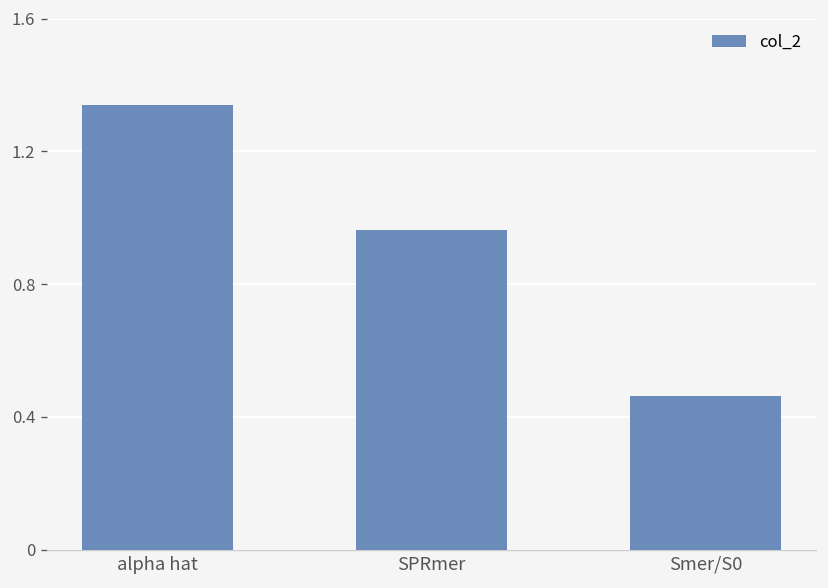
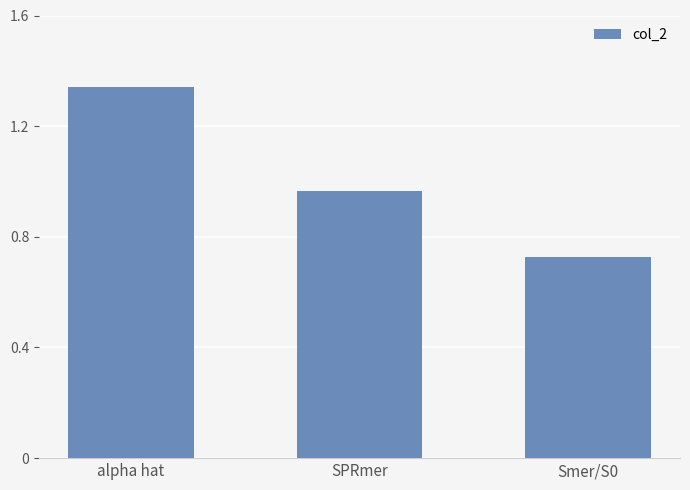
  {
    "alpha hat": 1.34,
    "SPRmer": 0.96,
-   "Smer/S0": 0.46
+   "Smer/S0": 0.73
  }
